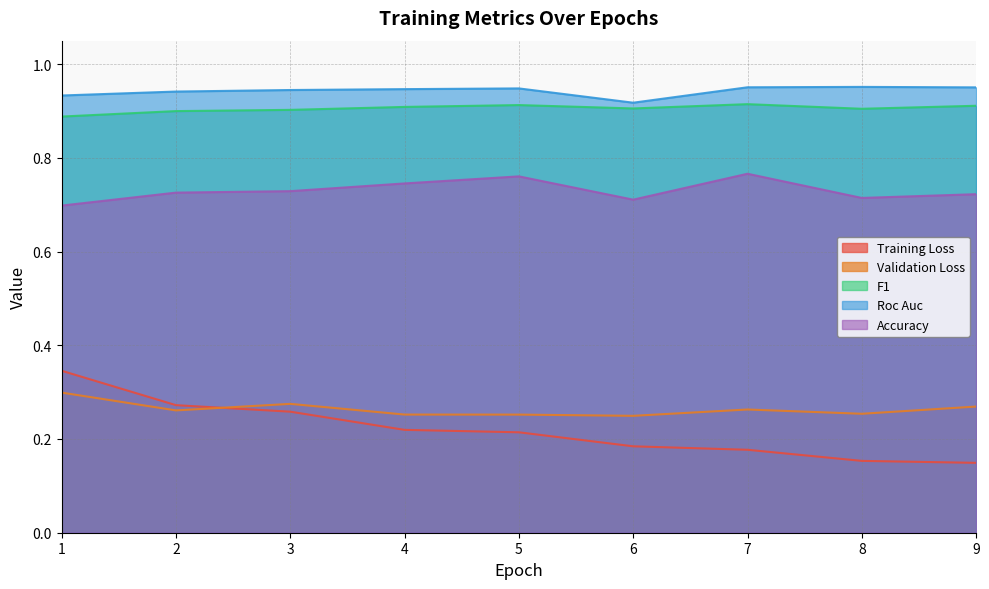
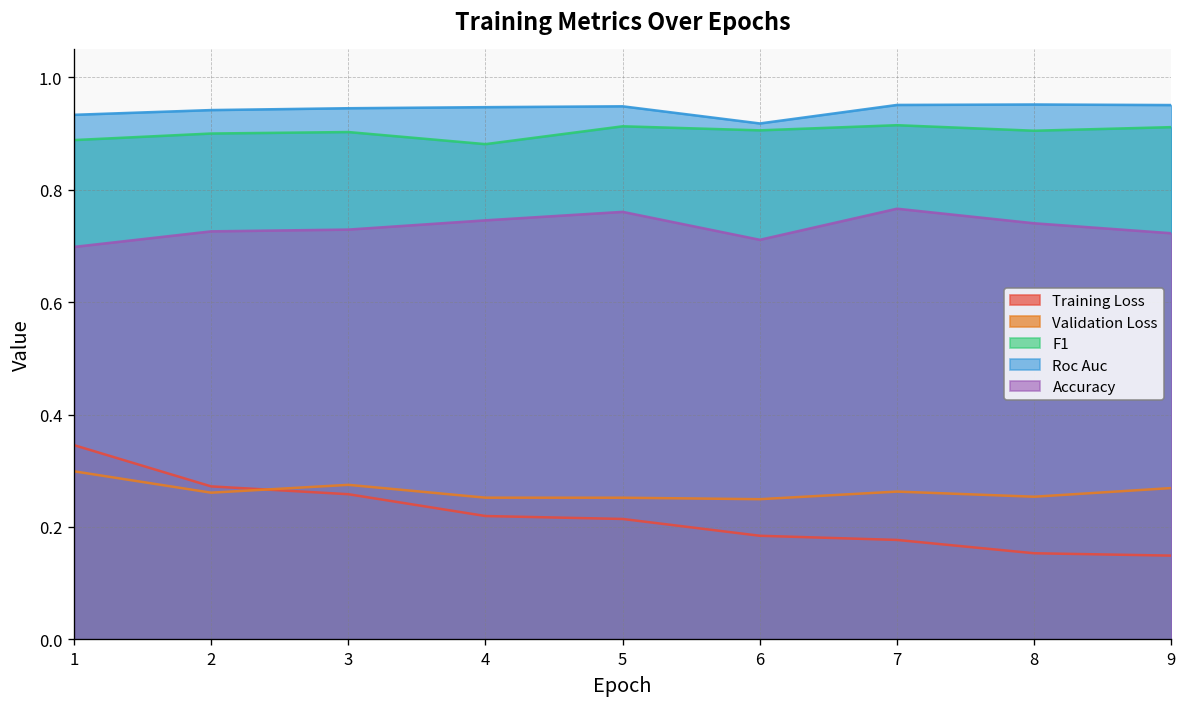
  {
    "F1": {
      "1": 0.89,
      "2": 0.90,
      "3": 0.90,
-     "4": 0.91,
+     "4": 0.88,
      "5": 0.91,
      "6": 0.91,
      "7": 0.91,
      "8": 0.90,
      "9": 0.91
    },
    "Roc Auc": {
      "1": 0.93,
      "2": 0.94,
      "3": 0.94,
      "4": 0.95,
      "5": 0.95,
      "6": 0.92,
      "7": 0.95,
      "8": 0.95,
      "9": 0.95
    },
    "Accuracy": {
      "1": 0.70,
      "2": 0.73,
      "3": 0.73,
      "4": 0.75,
      "5": 0.76,
      "6": 0.71,
      "7": 0.77,
-     "8": 0.71,
+     "8": 0.74,
      "9": 0.72
    }
  }
